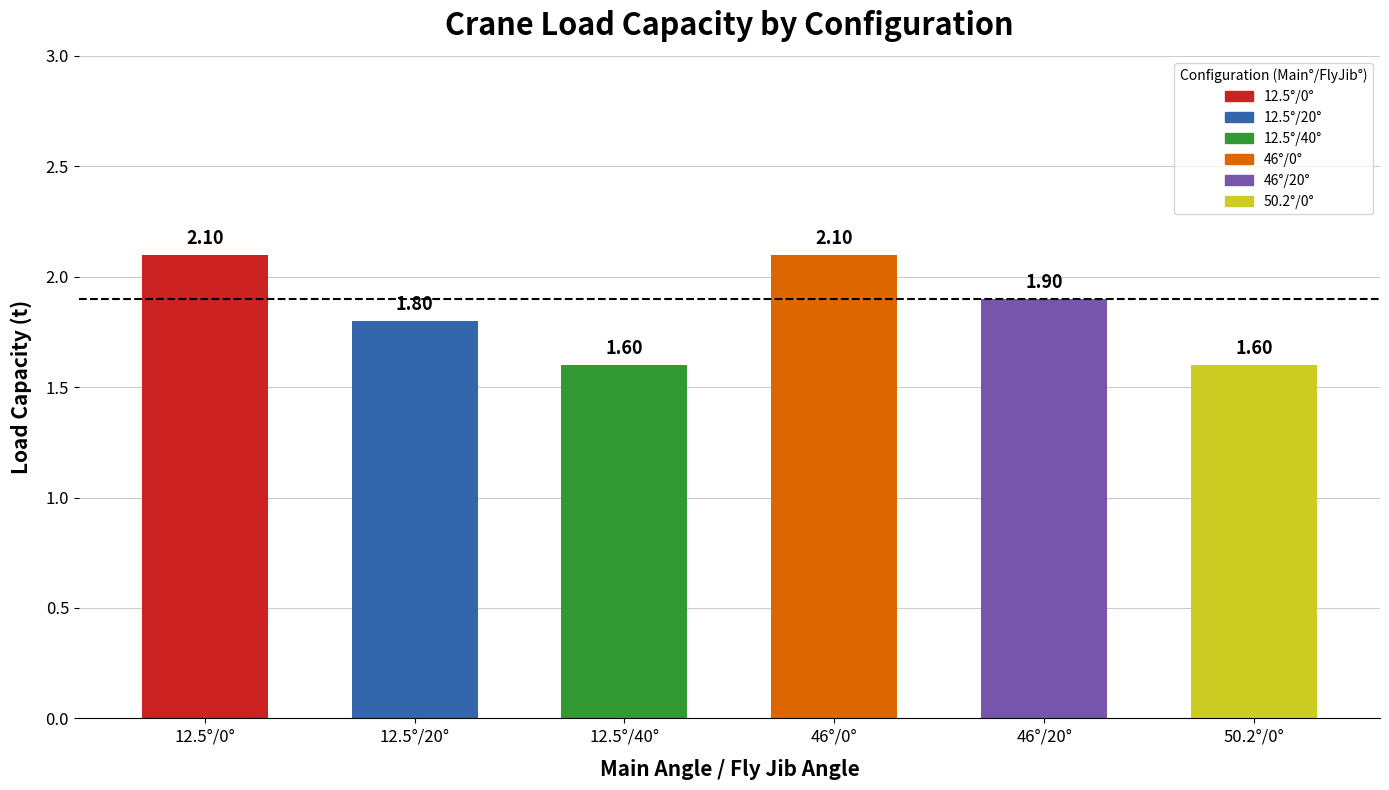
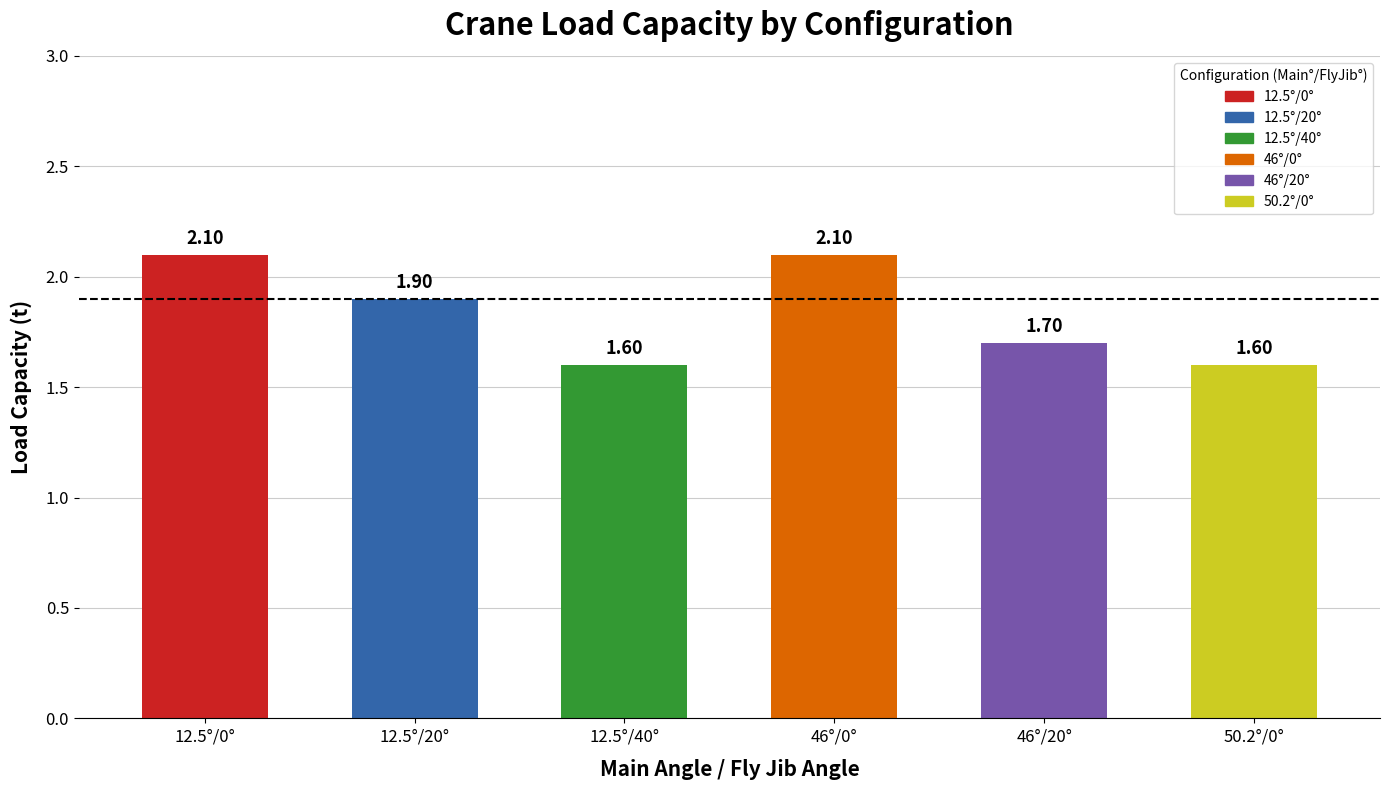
  {
    "12.5°/0°": 2.10,
-   "12.5°/20°": 1.80,
+   "12.5°/20°": 1.90,
    "12.5°/40°": 1.60,
    "46°/0°": 2.10,
-   "46°/20°": 1.90,
+   "46°/20°": 1.70,
    "50.2°/0°": 1.60
  }
